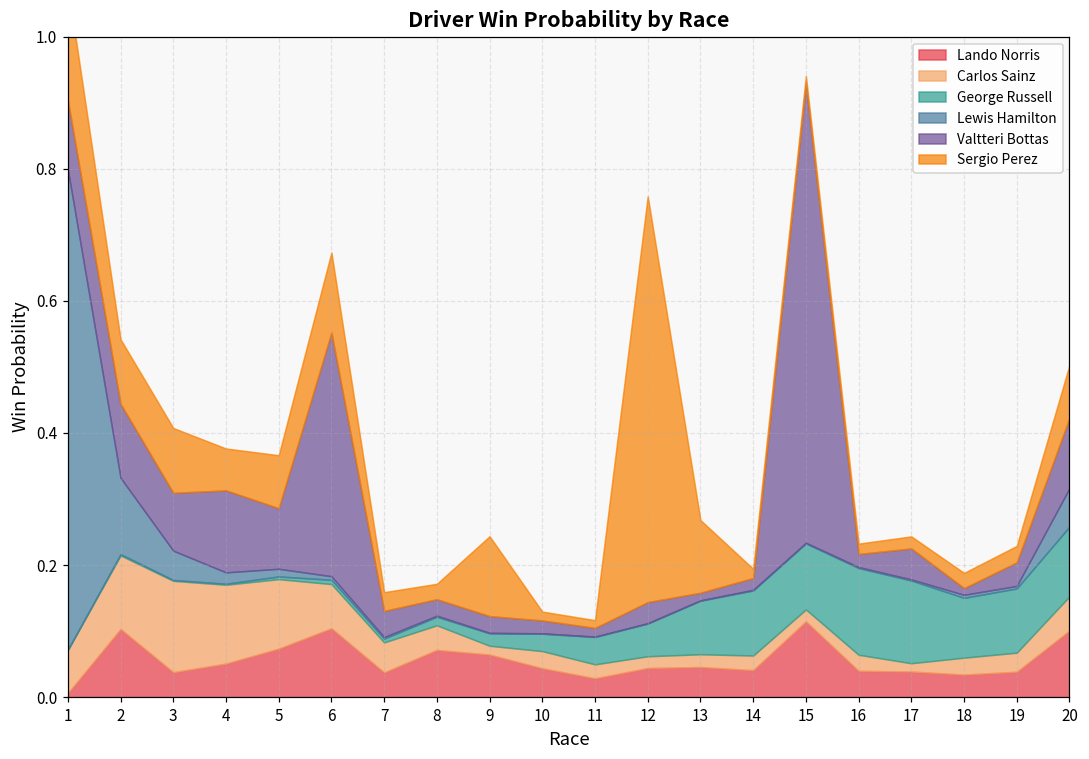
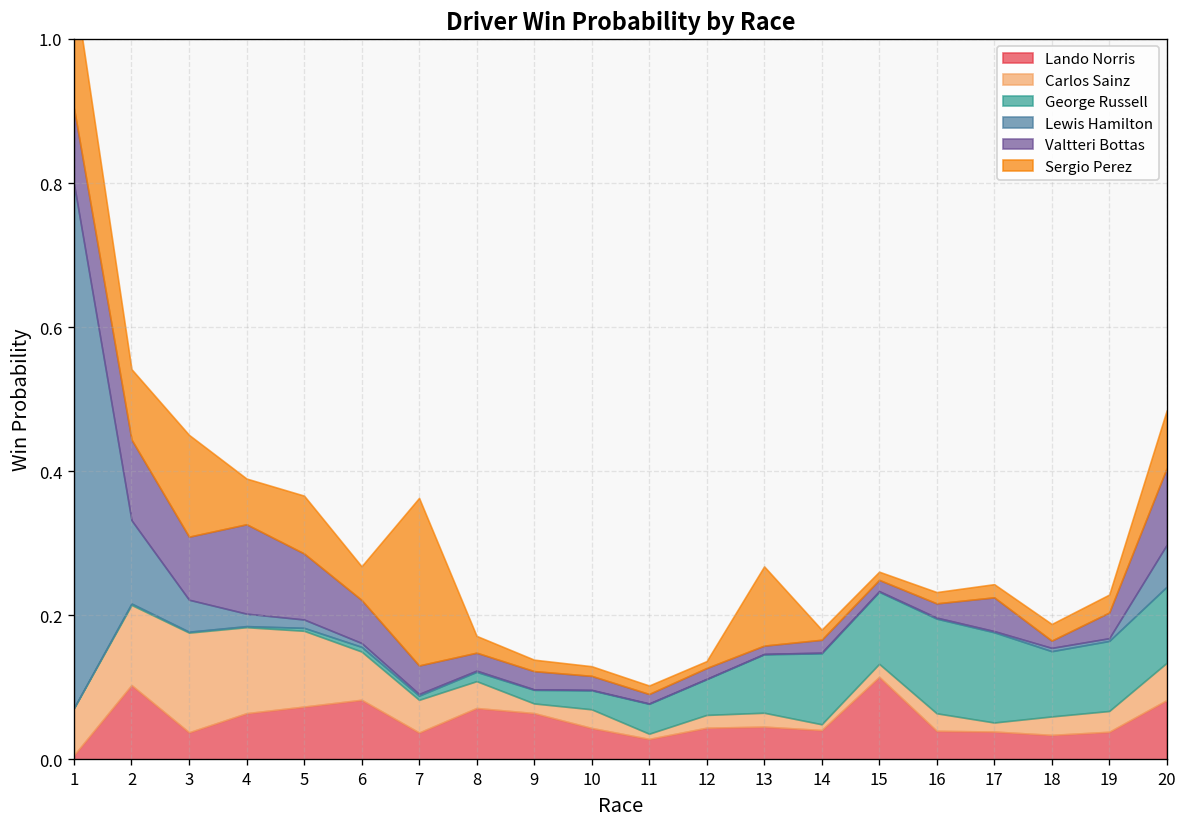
  {
    "Lando Norris": {
      "1": 0.01,
      "2": 0.10,
      "3": 0.04,
-     "4": 0.05,
+     "4": 0.06,
      "5": 0.07,
-     "6": 0.10,
+     "6": 0.08,
      "7": 0.04,
      "8": 0.07,
      "9": 0.06,
      "10": 0.04,
      "11": 0.03,
      "12": 0.04,
      "13": 0.05,
      "14": 0.04,
      "15": 0.11,
      "16": 0.04,
      "17": 0.04,
      "18": 0.03,
      "19": 0.04,
-     "20": 0.10
+     "20": 0.08
    },
    "Carlos Sainz": {
      "6": 0.07,
      "7": 0.05,
      "8": 0.04,
      "9": 0.01,
      "10": 0.03,
-     "11": 0.02,
+     "11": 0.01,
      "12": 0.02,
      "13": 0.02,
-     "14": 0.02,
+     "14": 0.01,
      "15": 0.02,
      "16": 0.02,
      "17": 0.01,
      "18": 0.03,
      "19": 0.03,
      "20": 0.05
    },
    "Valtteri Bottas": {
      "1": 0.10,
      "2": 0.11,
      "3": 0.09,
      "4": 0.12,
      "5": 0.09,
-     "6": 0.37,
+     "6": 0.06,
      "7": 0.04,
      "8": 0.02,
      "9": 0.03,
      "10": 0.02,
      "11": 0.01,
-     "12": 0.03,
+     "12": 0.02,
      "13": 0.01,
      "14": 0.02,
-     "15": 0.70,
+     "15": 0.02,
      "16": 0.02,
      "17": 0.05,
      "18": 0.01,
      "19": 0.04,
      "20": 0.11
    },
    "Sergio Perez": {
      "2": 0.10,
-     "3": 0.10,
+     "3": 0.14,
      "4": 0.06,
      "5": 0.08,
-     "6": 0.12,
-     "7": 0.03,
+     "6": 0.05,
+     "7": 0.23,
      "8": 0.02,
-     "9": 0.12,
+     "9": 0.02,
      "10": 0.01,
      "11": 0.01,
-     "12": 0.61,
+     "12": 0.01,
      "13": 0.11,
      "14": 0.01,
      "15": 0.01,
      "16": 0.02,
      "17": 0.02,
      "18": 0.02,
      "19": 0.02,
      "20": 0.08
    }
  }
